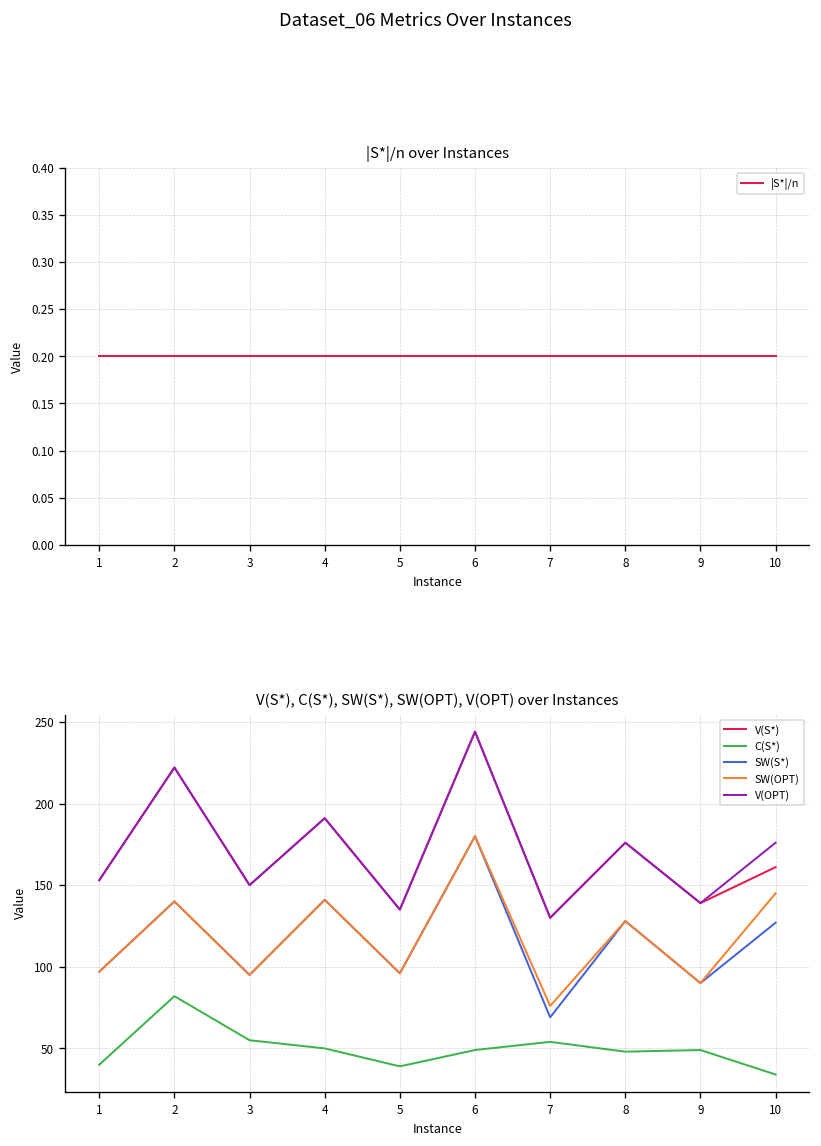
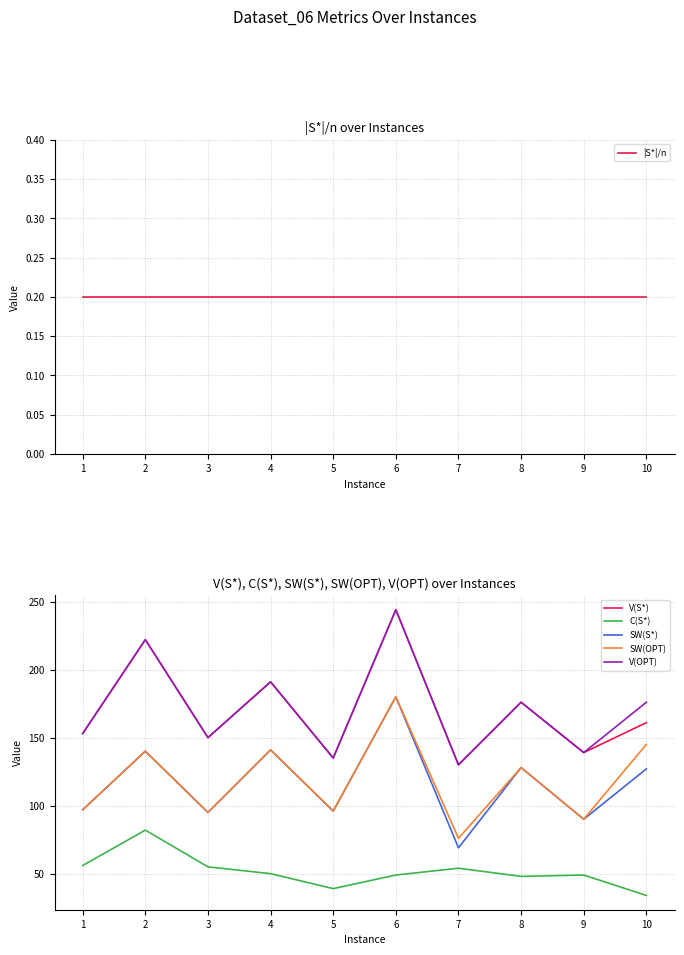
  {
    "|S*|/n over Instances": {
      "1": 0.20,
      "2": 0.20,
      "3": 0.20,
      "4": 0.20,
      "5": 0.20,
      "6": 0.20,
      "7": 0.20,
      "8": 0.20,
      "9": 0.20,
      "10": 0.20
    },
    "V(S*), C(S*), SW(S*), SW(OPT), V(OPT) over Instances": {
      "V(S*)": {
        "10": 161
      },
      "C(S*)": {
-       "1": 40,
+       "1": 56,
        "2": 82,
        "3": 55,
        "4": 50,
        "5": 39,
        "6": 49,
        "7": 54,
        "8": 48,
        "9": 49,
        "10": 34
      },
      "SW(S*)": {
        "7": 69,
        "10": 127
      },
      "SW(OPT)": {
        "7": 76,
        "10": 145
      },
      "V(OPT)": {
        "10": 176
      }
    }
  }
